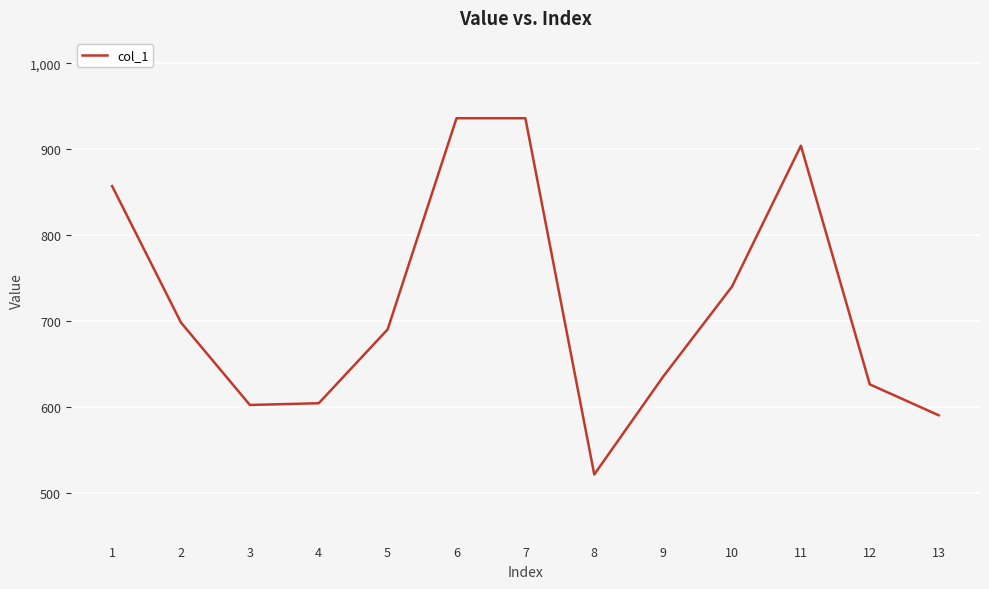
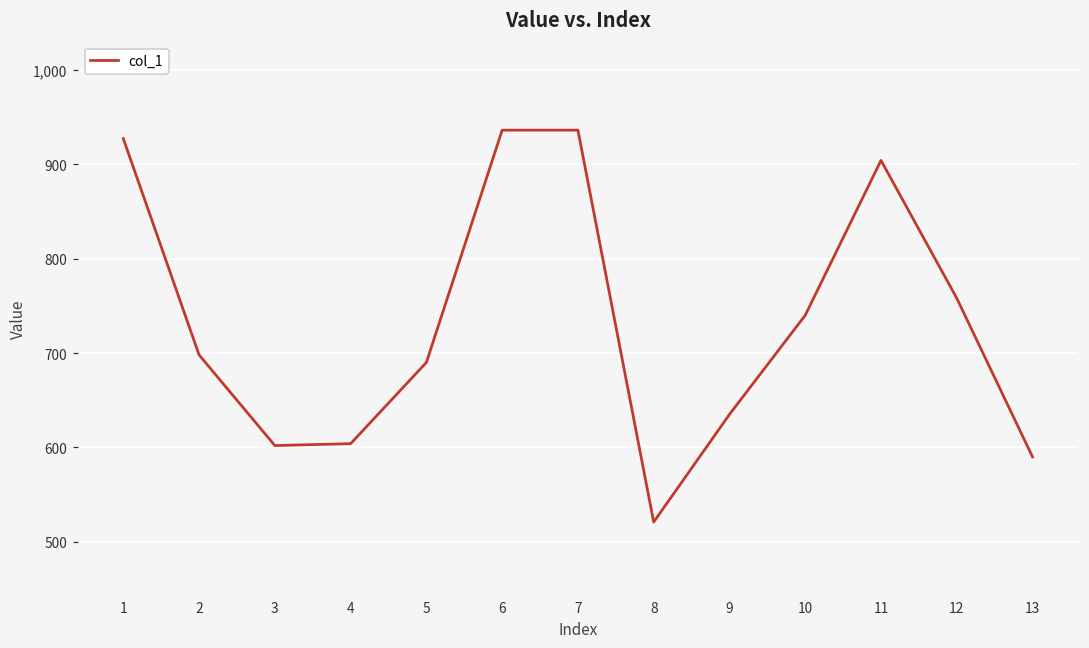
  {
-   "1": 860,
+   "1": 930,
    "2": 700,
    "3": 600,
    "4": 600,
    "5": 690,
    "6": 940,
    "7": 940,
    "8": 520,
    "9": 640,
    "10": 740,
    "11": 900,
-   "12": 630,
+   "12": 760,
    "13": 590
  }
